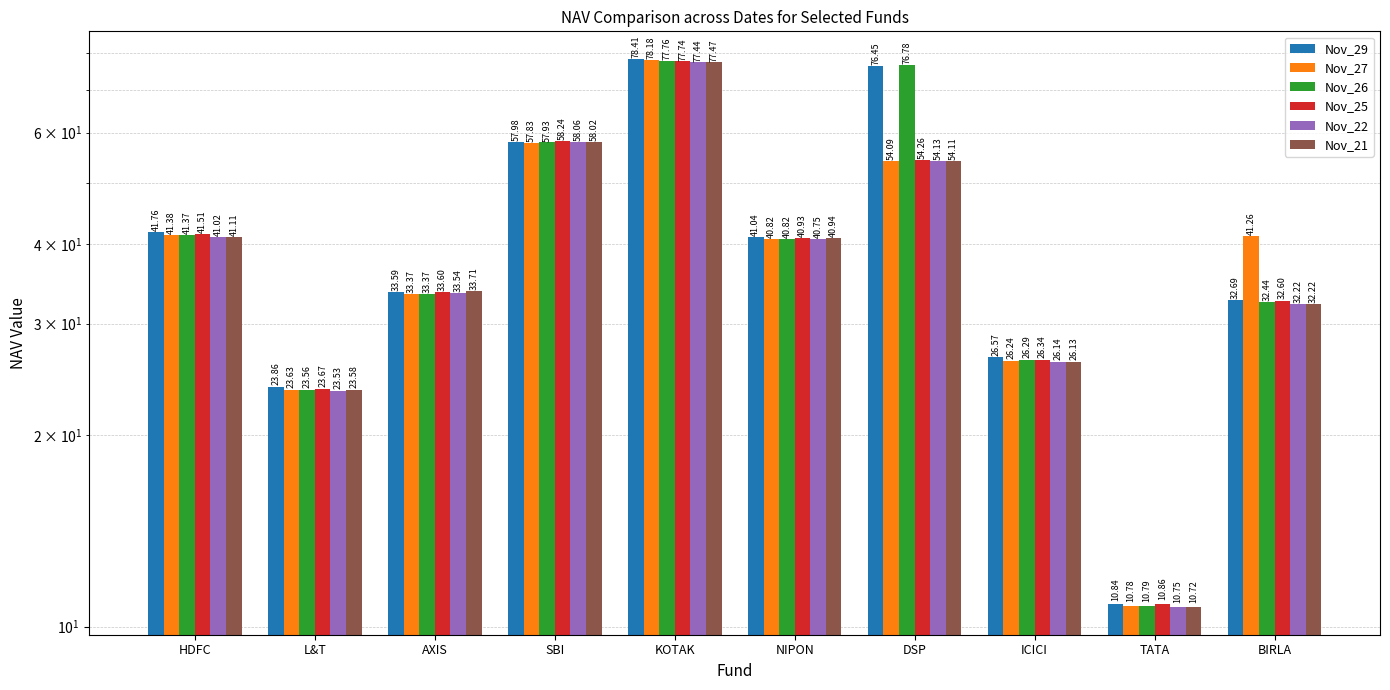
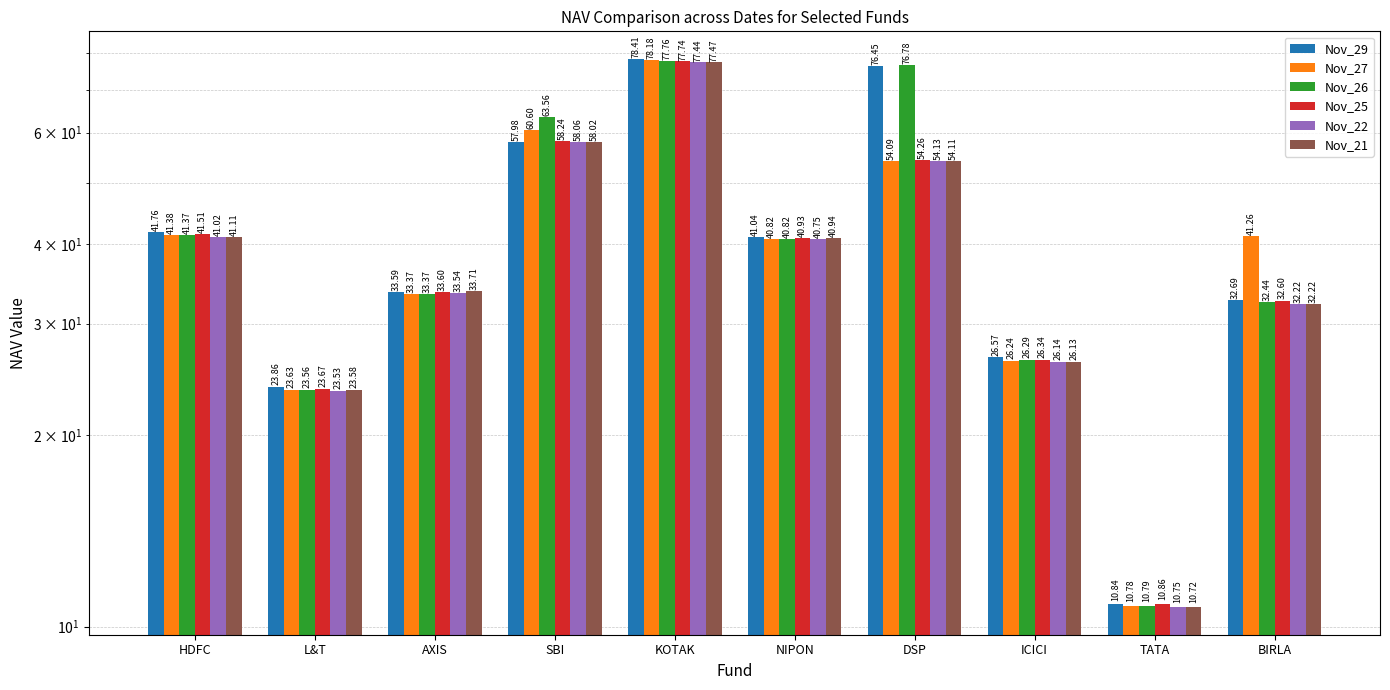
  {
    "Nov_29": {
      "HDFC": 41.76,
      "L&T": 23.86,
      "AXIS": 33.59,
      "SBI": 57.98,
      "KOTAK": 78.41,
      "NIPON": 41.04,
      "DSP": 76.45,
      "ICICI": 26.57,
      "TATA": 10.84,
      "BIRLA": 32.69
    },
    "Nov_27": {
      "HDFC": 41.38,
      "L&T": 23.63,
      "AXIS": 33.37,
-     "SBI": 57.83,
+     "SBI": 60.60,
      "KOTAK": 78.18,
      "NIPON": 40.82,
      "DSP": 54.09,
      "ICICI": 26.24,
      "TATA": 10.78,
      "BIRLA": 41.26
    },
    "Nov_26": {
      "HDFC": 41.37,
      "L&T": 23.56,
      "AXIS": 33.37,
-     "SBI": 57.93,
+     "SBI": 63.56,
      "KOTAK": 77.76,
      "NIPON": 40.82,
      "DSP": 76.78,
      "ICICI": 26.29,
      "TATA": 10.79,
      "BIRLA": 32.44
    },
    "Nov_25": {
      "HDFC": 41.51,
      "L&T": 23.67,
      "AXIS": 33.60,
      "SBI": 58.24,
      "KOTAK": 77.74,
      "NIPON": 40.93,
      "DSP": 54.26,
      "ICICI": 26.34,
      "TATA": 10.86,
      "BIRLA": 32.60
    },
    "Nov_22": {
      "HDFC": 41.02,
      "L&T": 23.53,
      "AXIS": 33.54,
      "SBI": 58.06,
      "KOTAK": 77.44,
      "NIPON": 40.75,
      "DSP": 54.13,
      "ICICI": 26.14,
      "TATA": 10.75,
      "BIRLA": 32.22
    },
    "Nov_21": {
      "HDFC": 41.11,
      "L&T": 23.58,
      "AXIS": 33.71,
      "SBI": 58.02,
      "KOTAK": 77.47,
      "NIPON": 40.94,
      "DSP": 54.11,
      "ICICI": 26.13,
      "TATA": 10.72,
      "BIRLA": 32.22
    }
  }
